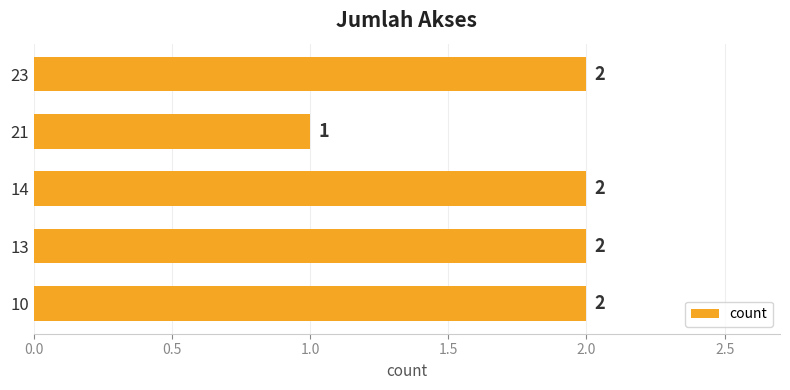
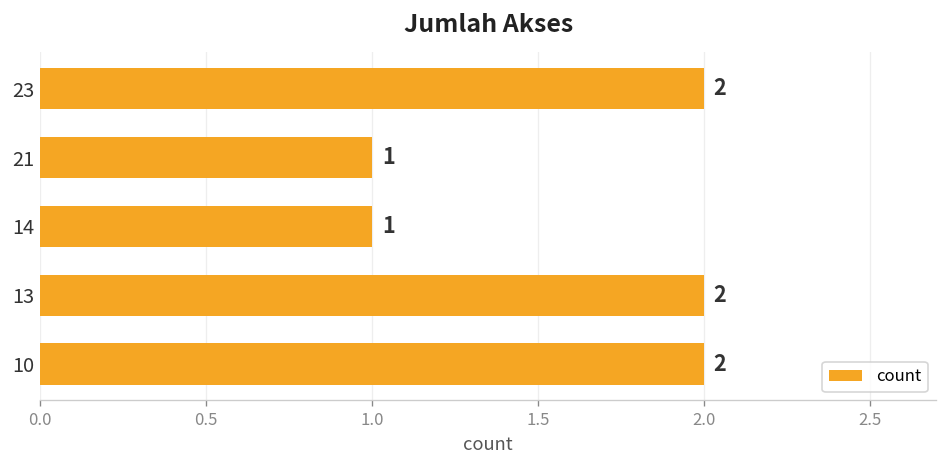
  {
    "23": 2,
    "21": 1,
-   "14": 2,
+   "14": 1,
    "13": 2,
    "10": 2
  }
